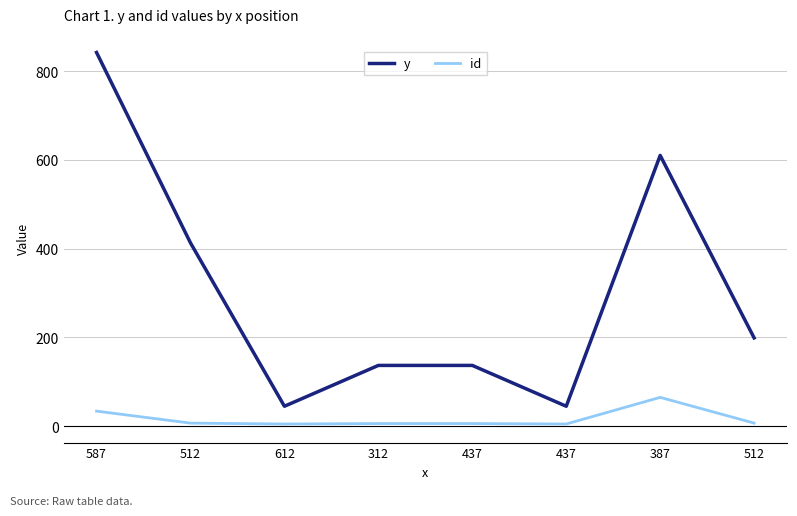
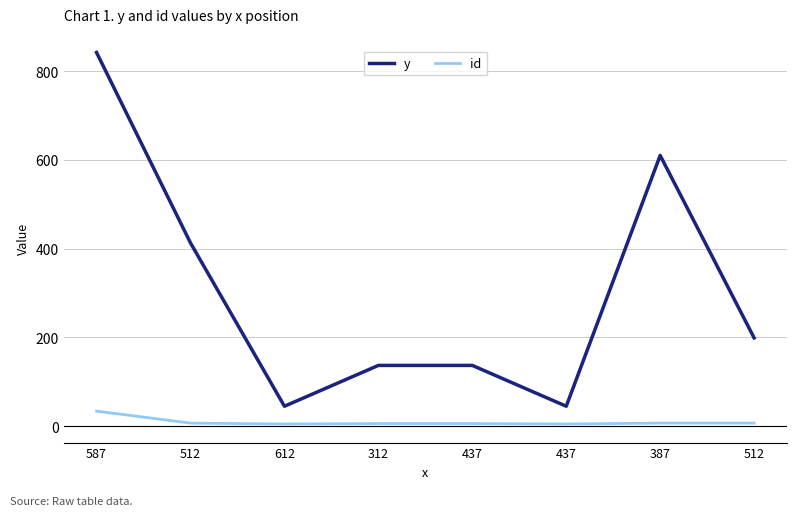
  {
    "y": {
      "587": 840,
      "612": 50,
      "312": 140,
      "387": 610
    },
    "id": {
      "587": 30,
      "612": 10,
      "312": 10,
-     "387": 70
+     "387": 10
    }
  }
